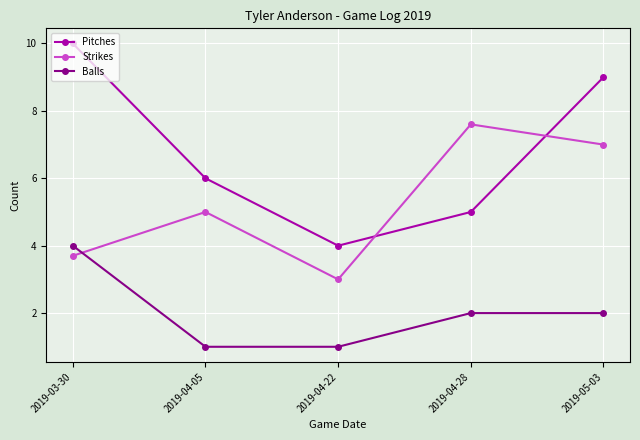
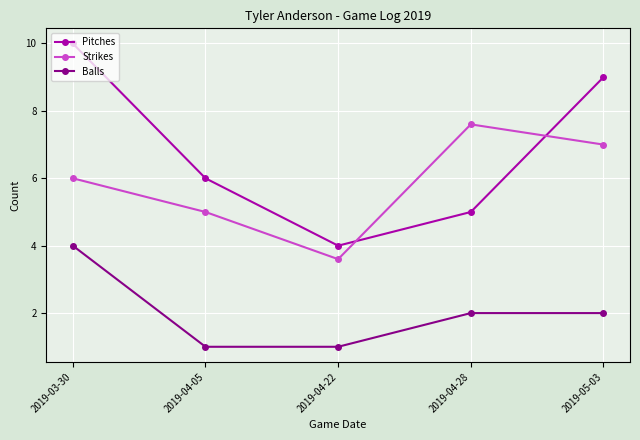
  {
    "Strikes": {
-     "2019-03-30": 3.7,
+     "2019-03-30": 6.0,
      "2019-04-05": 5.0,
-     "2019-04-22": 3.0,
+     "2019-04-22": 3.6,
      "2019-04-28": 7.6,
      "2019-05-03": 7.0
    }
  }
